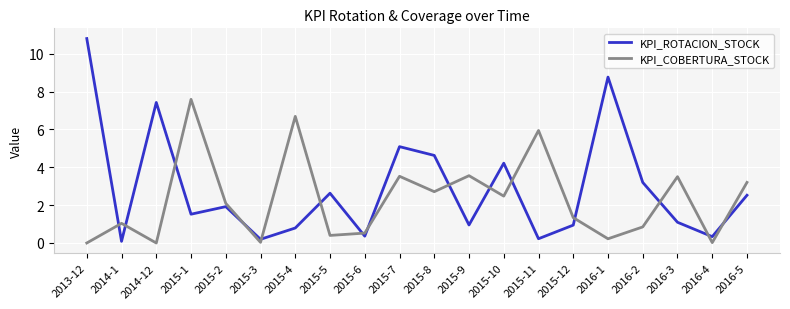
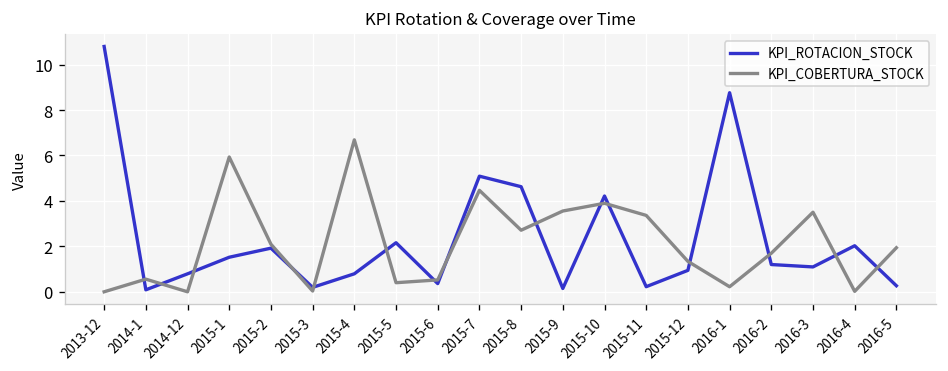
  {
    "KPI_ROTACION_STOCK": {
      "2013-12": 10.8,
      "2014-1": 0.1,
-     "2014-12": 7.4,
+     "2014-12": 0.8,
      "2015-1": 1.5,
      "2015-2": 1.9,
      "2015-3": 0.2,
      "2015-4": 0.8,
-     "2015-5": 2.6,
+     "2015-5": 2.2,
      "2015-6": 0.4,
      "2015-7": 5.1,
      "2015-8": 4.6,
-     "2015-9": 1.0,
+     "2015-9": 0.1,
      "2015-10": 4.2,
      "2015-11": 0.2,
      "2015-12": 0.9,
      "2016-1": 8.8,
-     "2016-2": 3.2,
+     "2016-2": 1.2,
      "2016-3": 1.1,
-     "2016-4": 0.3,
-     "2016-5": 2.5
+     "2016-4": 2.0,
+     "2016-5": 0.3
    },
    "KPI_COBERTURA_STOCK": {
      "2013-12": 0.0,
-     "2014-1": 1.0,
+     "2014-1": 0.6,
      "2014-12": 0.0,
-     "2015-1": 7.6,
+     "2015-1": 5.9,
      "2015-2": 2.1,
      "2015-3": 0.0,
      "2015-4": 6.7,
      "2015-5": 0.4,
      "2015-6": 0.5,
-     "2015-7": 3.5,
+     "2015-7": 4.5,
      "2015-8": 2.7,
      "2015-9": 3.6,
-     "2015-10": 2.5,
-     "2015-11": 5.9,
+     "2015-10": 3.9,
+     "2015-11": 3.4,
      "2015-12": 1.3,
      "2016-1": 0.2,
-     "2016-2": 0.8,
+     "2016-2": 1.7,
      "2016-3": 3.5,
      "2016-4": 0.0,
-     "2016-5": 3.2
+     "2016-5": 1.9
    }
  }
